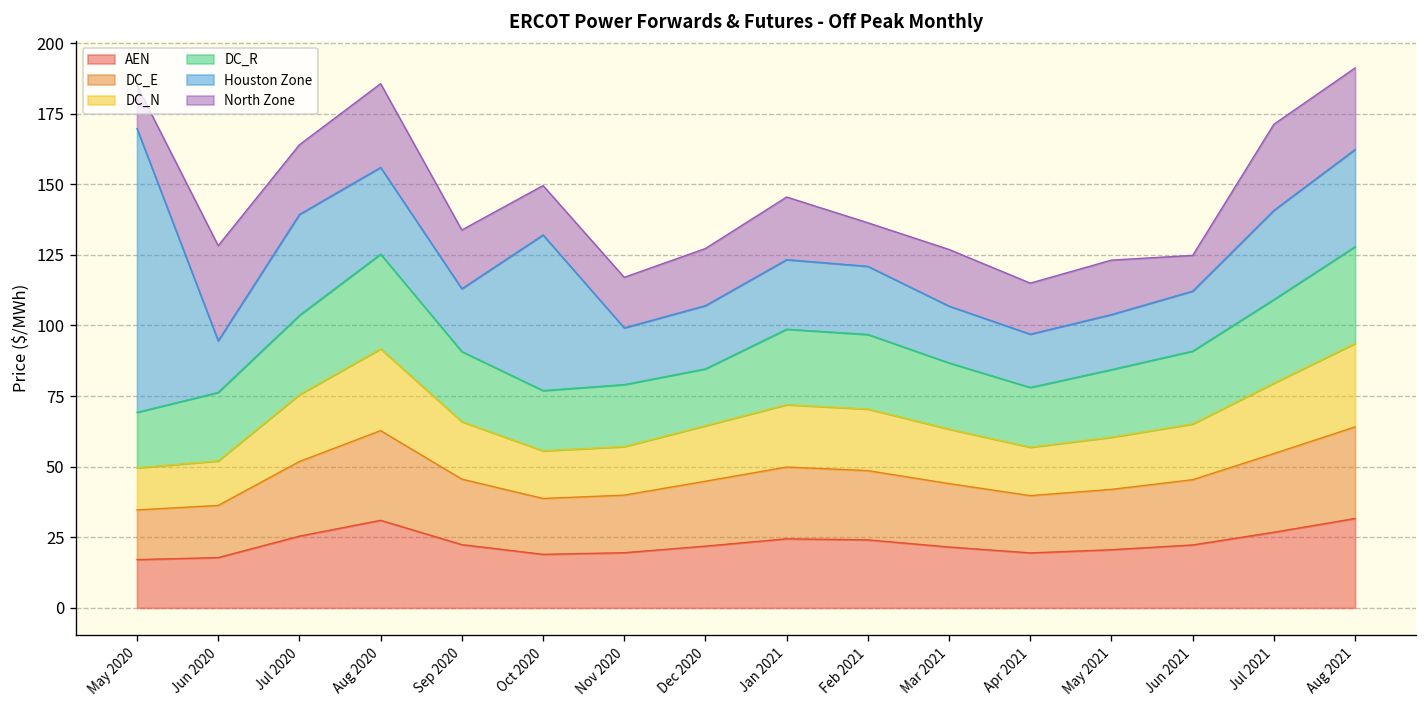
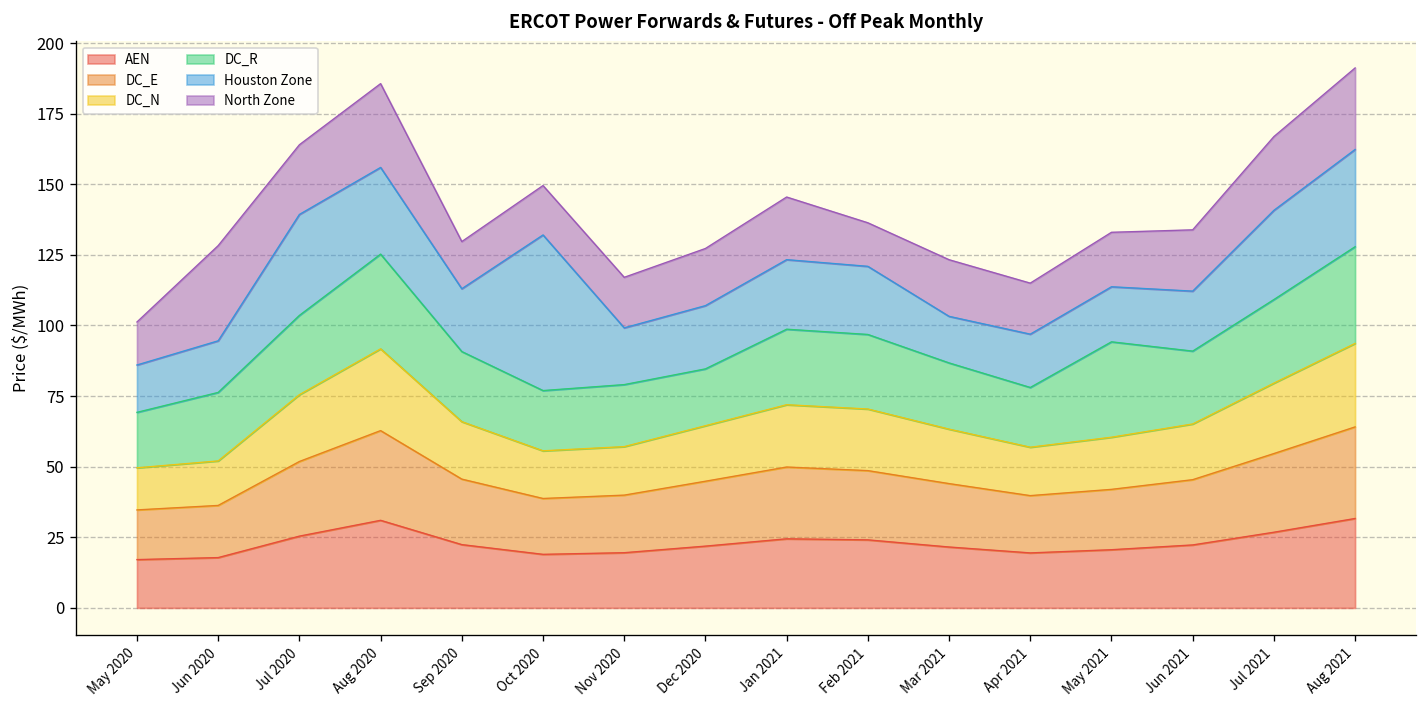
  {
    "DC_R": {
      "May 2020": 20,
      "Jun 2020": 24,
      "Jul 2020": 28,
      "Aug 2020": 34,
      "Sep 2020": 25,
      "Oct 2020": 21,
      "Nov 2020": 22,
      "Dec 2020": 20,
      "Jan 2021": 27,
      "Feb 2021": 26,
      "Mar 2021": 23,
      "Apr 2021": 21,
-     "May 2021": 24,
+     "May 2021": 34,
      "Jun 2021": 26,
      "Jul 2021": 30,
      "Aug 2021": 34
    },
    "Houston Zone": {
-     "May 2020": 100,
+     "May 2020": 17,
      "Jun 2020": 18,
      "Jul 2020": 36,
      "Aug 2020": 31,
      "Sep 2020": 22,
      "Oct 2020": 55,
      "Nov 2020": 20,
      "Dec 2020": 22,
      "Jan 2021": 25,
      "Feb 2021": 24,
-     "Mar 2021": 20,
+     "Mar 2021": 16,
      "Apr 2021": 19,
      "May 2021": 19,
      "Jun 2021": 21,
      "Jul 2021": 32,
      "Aug 2021": 34
    },
    "North Zone": {
      "Jun 2020": 34,
      "Jul 2020": 25,
      "Aug 2020": 30,
-     "Sep 2020": 21,
+     "Sep 2020": 17,
      "Oct 2020": 17,
      "Nov 2020": 18,
      "Dec 2020": 20,
      "Jan 2021": 22,
      "Feb 2021": 15,
      "Mar 2021": 20,
      "Apr 2021": 18,
      "May 2021": 19,
-     "Jun 2021": 13,
-     "Jul 2021": 30,
+     "Jun 2021": 22,
+     "Jul 2021": 26,
      "Aug 2021": 29
    }
  }
